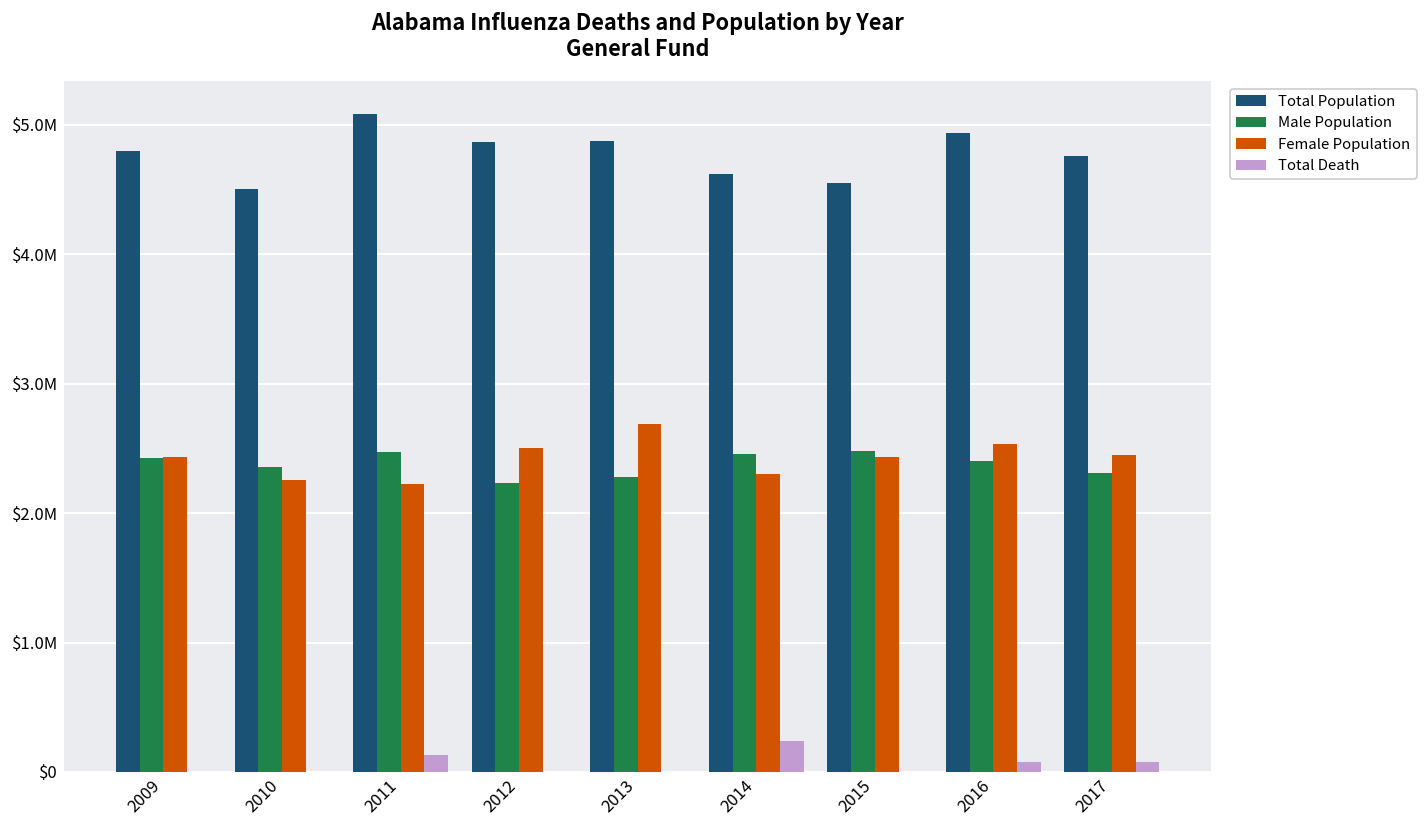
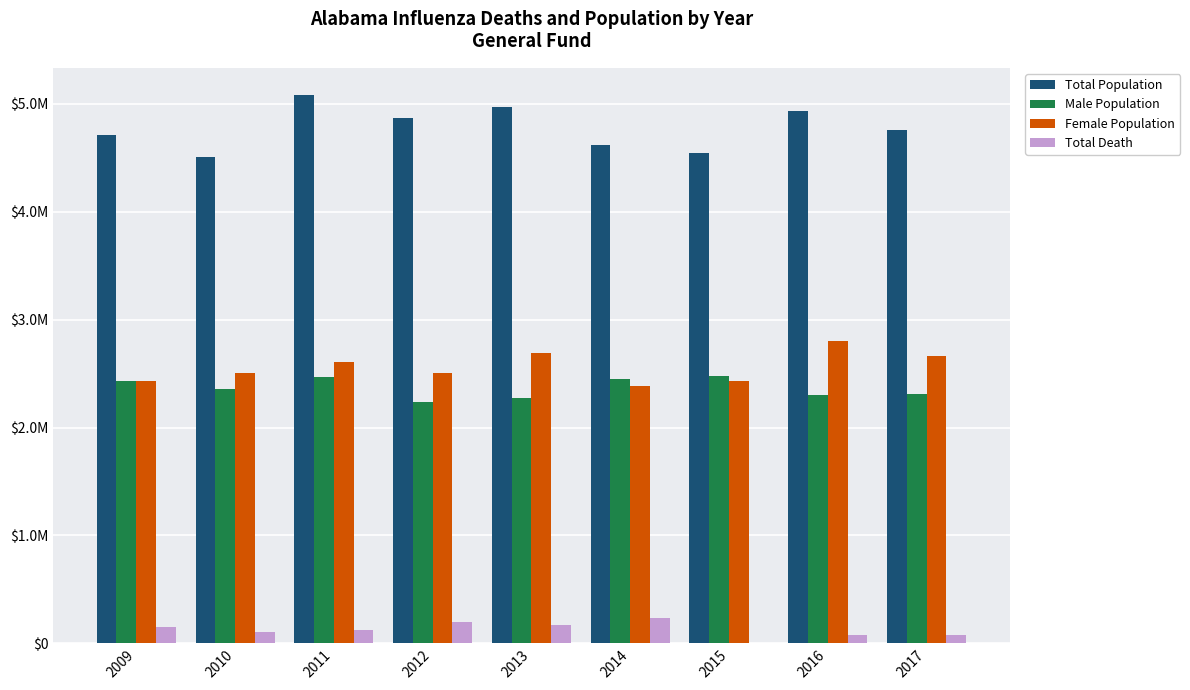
  {
    "Total Population": {
-     "2009": "$4800000",
+     "2009": "$4710000",
      "2010": "$4500000",
      "2011": "$5080000",
      "2012": "$4870000",
-     "2013": "$4880000",
+     "2013": "$4970000",
      "2014": "$4620000",
      "2015": "$4550000",
      "2016": "$4940000",
      "2017": "$4760000"
    },
    "Male Population": {
      "2009": "$2430000",
      "2010": "$2360000",
      "2011": "$2470000",
      "2012": "$2230000",
      "2013": "$2280000",
      "2014": "$2450000",
      "2015": "$2480000",
-     "2016": "$2400000",
+     "2016": "$2310000",
      "2017": "$2310000"
    },
    "Female Population": {
      "2009": "$2430000",
-     "2010": "$2260000",
-     "2011": "$2230000",
+     "2010": "$2500000",
+     "2011": "$2610000",
      "2012": "$2500000",
      "2013": "$2690000",
-     "2014": "$2300000",
+     "2014": "$2380000",
      "2015": "$2430000",
-     "2016": "$2540000",
-     "2017": "$2450000"
+     "2016": "$2800000",
+     "2017": "$2660000"
    },
    "Total Death": {
-     "2009": "$0",
-     "2010": "$0",
+     "2009": "$160000",
+     "2010": "$100000",
      "2011": "$130000",
-     "2012": "$0",
-     "2013": "$0",
+     "2012": "$200000",
+     "2013": "$170000",
      "2014": "$240000",
      "2016": "$80000",
      "2017": "$80000"
    }
  }
